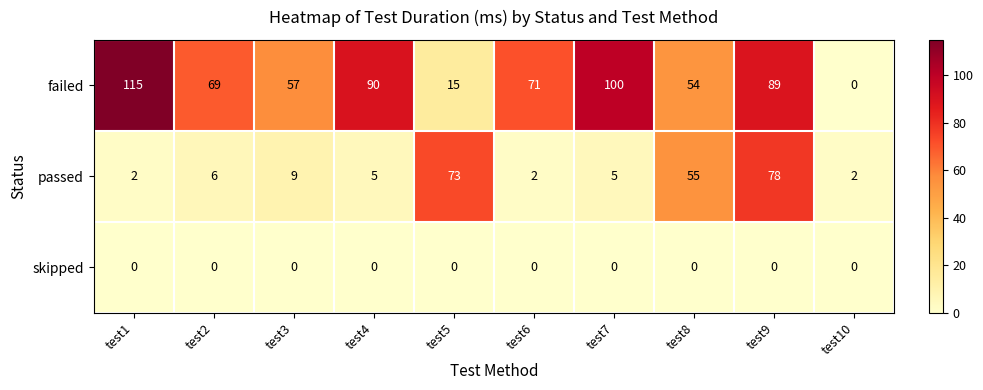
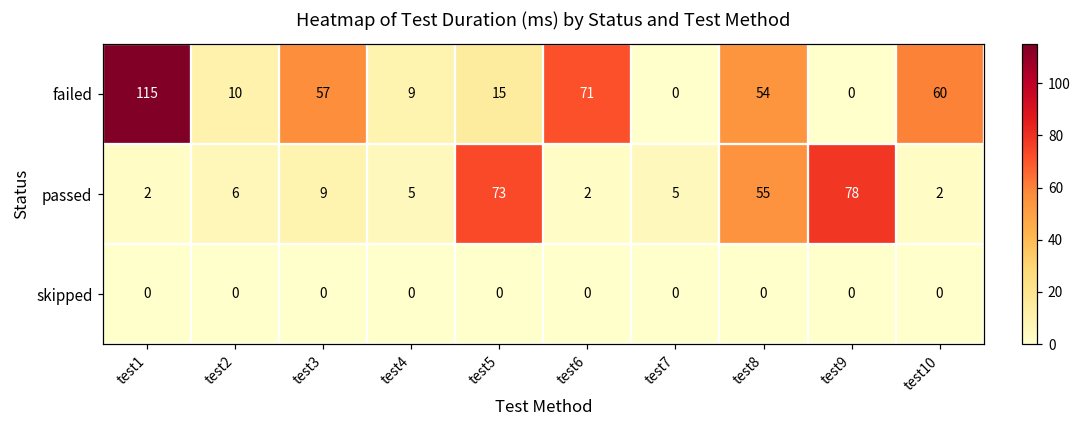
  {
    "failed": {
      "test1": 115,
-     "test2": 69,
+     "test2": 10,
      "test3": 57,
-     "test4": 90,
+     "test4": 9,
      "test5": 15,
      "test6": 71,
-     "test7": 100,
+     "test7": 0,
      "test8": 54,
-     "test9": 89,
-     "test10": 0
+     "test9": 0,
+     "test10": 60
    },
    "passed": {
      "test1": 2,
      "test2": 6,
      "test3": 9,
      "test4": 5,
      "test5": 73,
      "test6": 2,
      "test7": 5,
      "test8": 55,
      "test9": 78,
      "test10": 2
    },
    "skipped": {
      "test1": 0,
      "test2": 0,
      "test3": 0,
      "test4": 0,
      "test5": 0,
      "test6": 0,
      "test7": 0,
      "test8": 0,
      "test9": 0,
      "test10": 0
    }
  }
